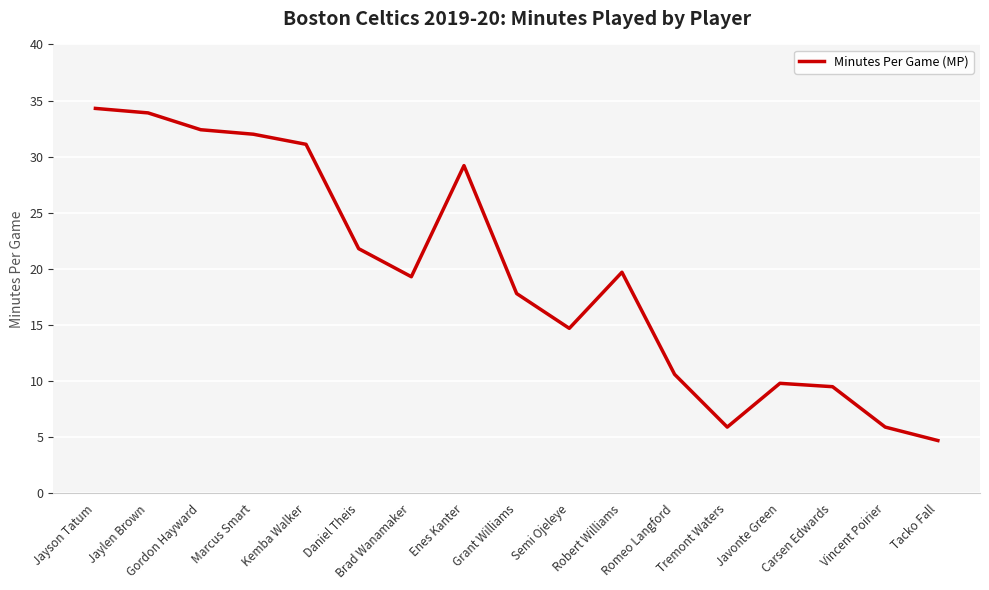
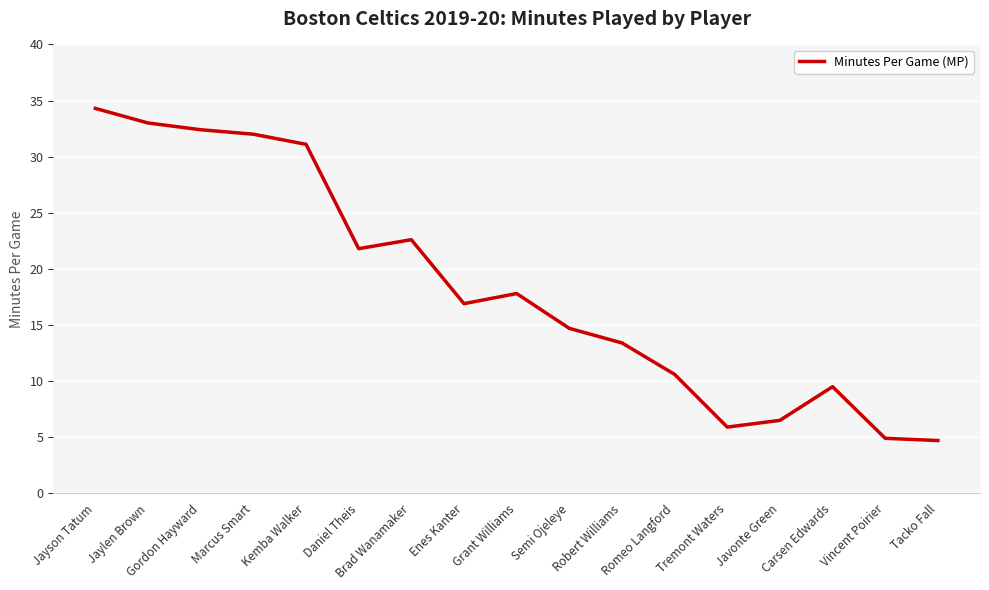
  {
    "Jayson Tatum": 34.3,
-   "Jaylen Brown": 33.9,
+   "Jaylen Brown": 33.0,
    "Gordon Hayward": 32.4,
    "Marcus Smart": 32.0,
    "Kemba Walker": 31.1,
    "Daniel Theis": 21.8,
-   "Brad Wanamaker": 19.3,
-   "Enes Kanter": 29.2,
+   "Brad Wanamaker": 22.6,
+   "Enes Kanter": 16.9,
    "Grant Williams": 17.8,
    "Semi Ojeleye": 14.7,
-   "Robert Williams": 19.7,
+   "Robert Williams": 13.4,
    "Romeo Langford": 10.6,
    "Tremont Waters": 5.9,
-   "Javonte Green": 9.8,
+   "Javonte Green": 6.5,
    "Carsen Edwards": 9.5,
-   "Vincent Poirier": 5.9,
+   "Vincent Poirier": 4.9,
    "Tacko Fall": 4.7
  }
